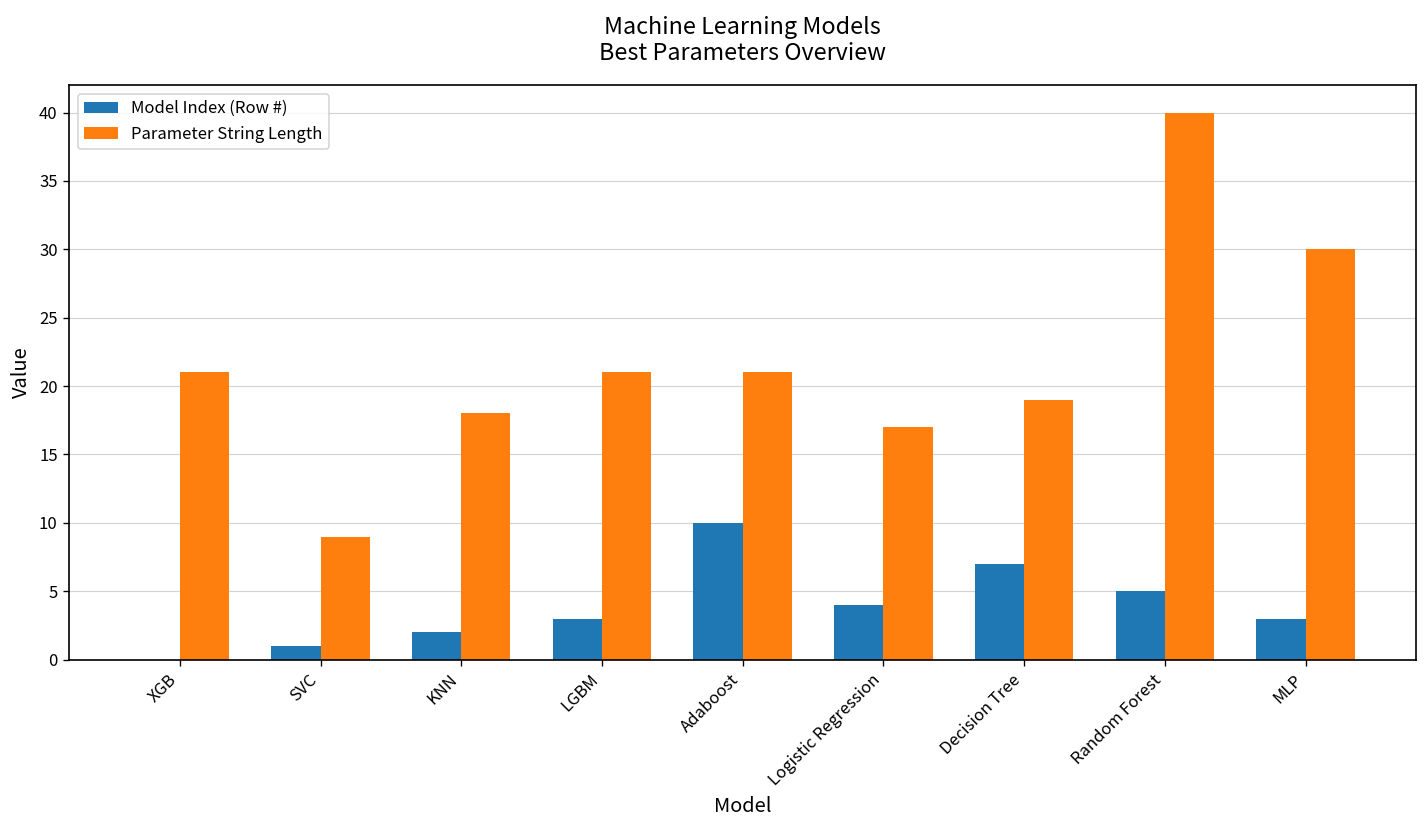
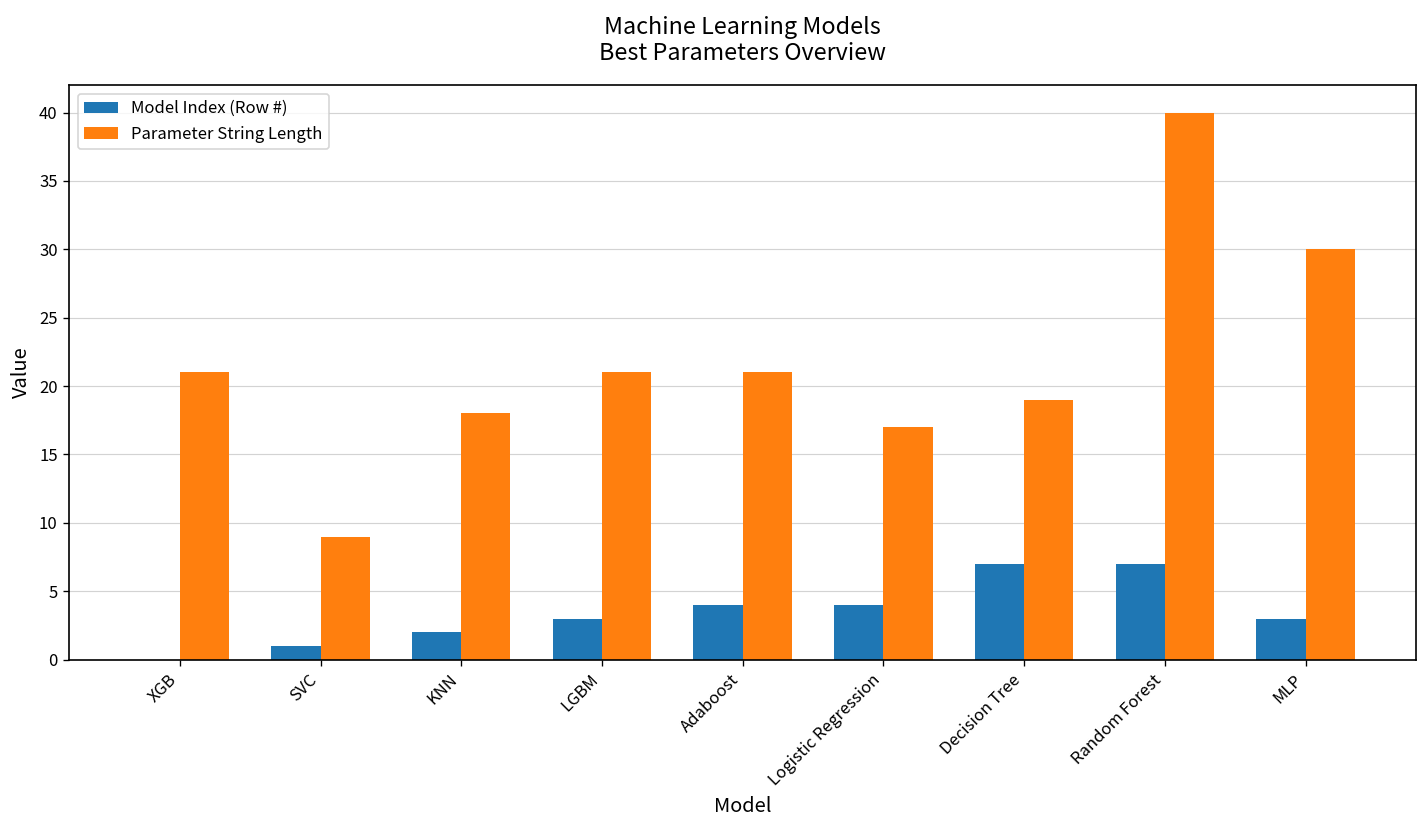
  {
    "Model Index (Row #)": {
      "XGB": 0,
      "SVC": 1,
      "KNN": 2,
      "LGBM": 3,
-     "Adaboost": 10,
+     "Adaboost": 4,
      "Logistic Regression": 4,
      "Decision Tree": 7,
-     "Random Forest": 5,
+     "Random Forest": 7,
      "MLP": 3
    },
    "Parameter String Length": {
      "XGB": 21,
      "SVC": 9,
      "KNN": 18,
      "LGBM": 21,
      "Adaboost": 21,
      "Logistic Regression": 17,
      "Decision Tree": 19,
      "Random Forest": 40,
      "MLP": 30
    }
  }
